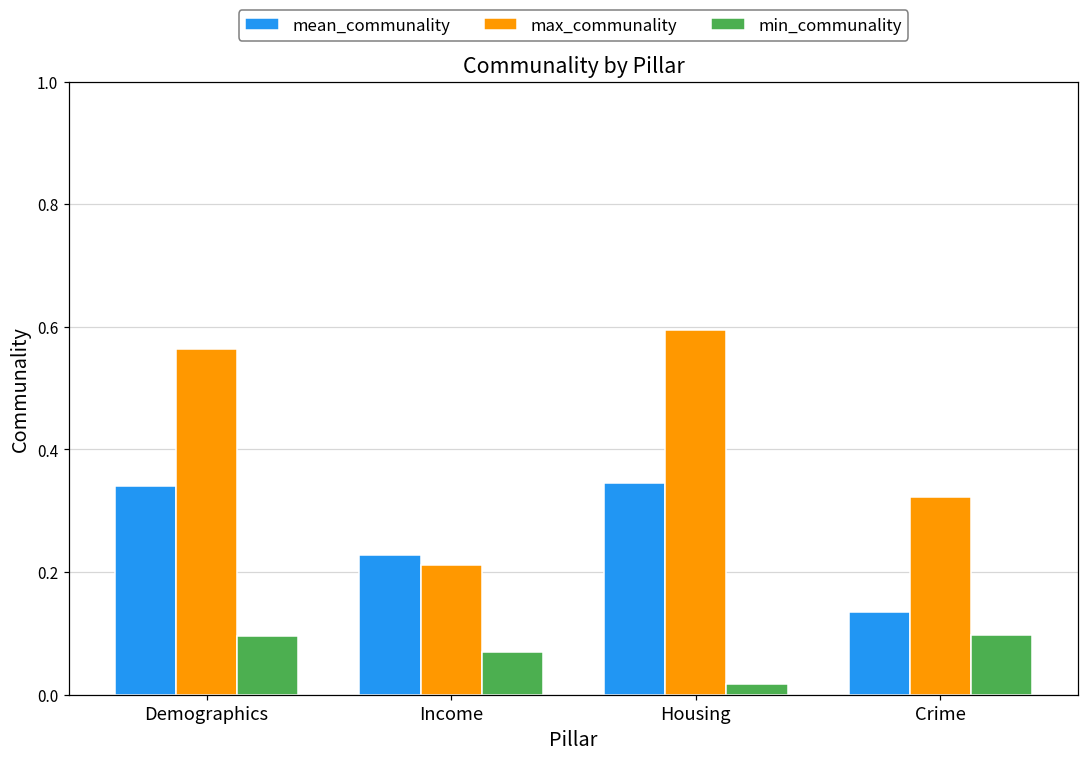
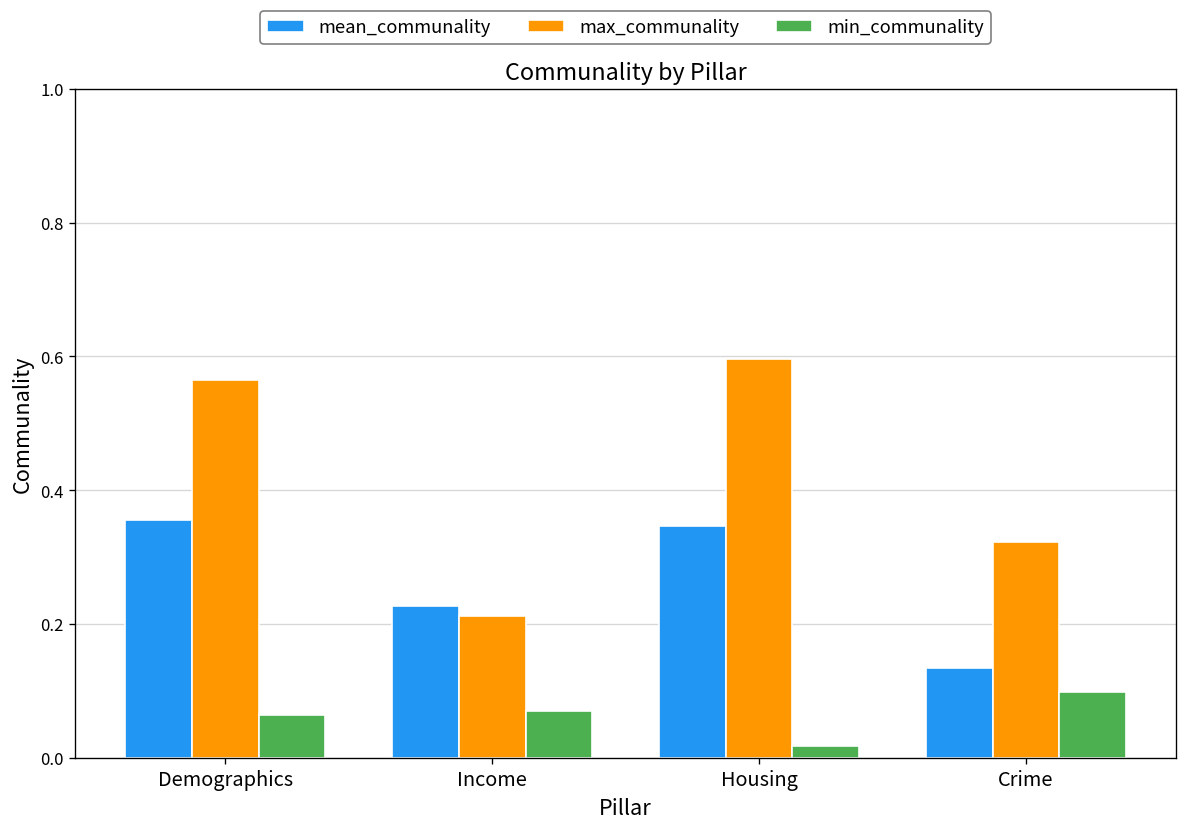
  {
    "mean_communality": {
-     "Demographics": 0.34,
+     "Demographics": 0.36,
      "Income": 0.23,
      "Housing": 0.35,
      "Crime": 0.13
    },
    "max_communality": {
      "Demographics": 0.56,
      "Income": 0.21,
      "Housing": 0.60,
      "Crime": 0.32
    },
    "min_communality": {
-     "Demographics": 0.10,
+     "Demographics": 0.06,
      "Income": 0.07,
      "Housing": 0.02,
      "Crime": 0.10
    }
  }
